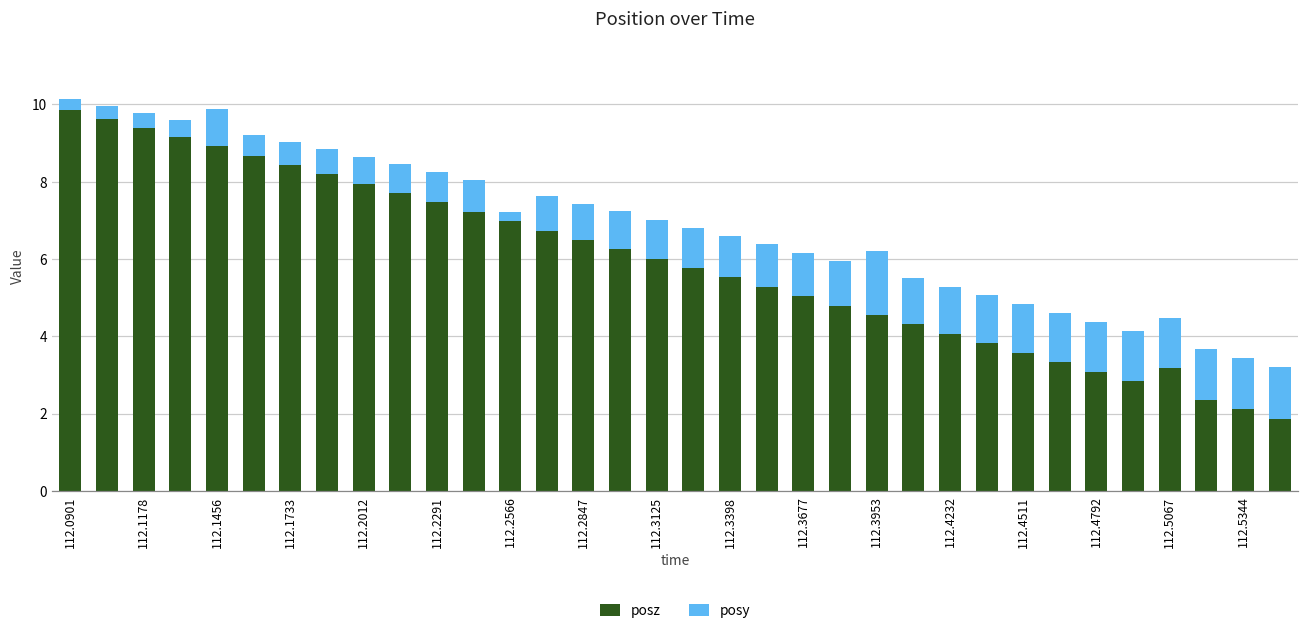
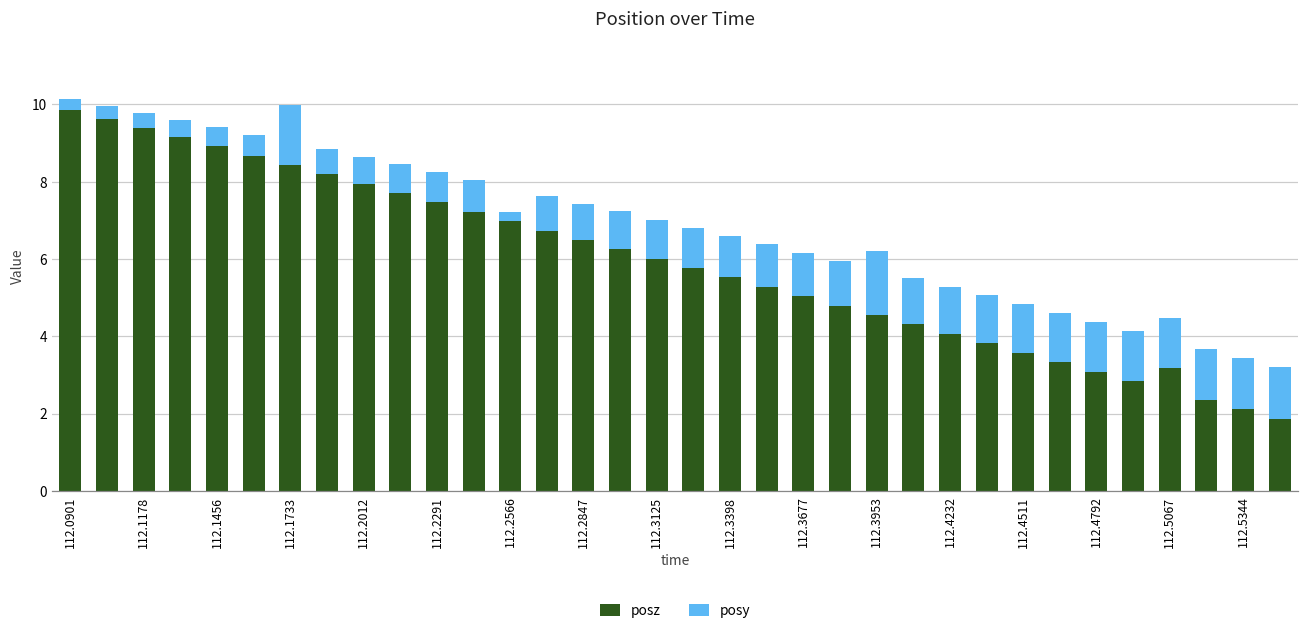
  {
    "posz": {
      "112.0901": 9.9,
      "112.1178": 9.4,
      "112.1456": 8.9,
      "112.1733": 8.4,
      "112.2012": 8.0,
      "112.2291": 7.5,
      "112.2566": 7.0,
      "112.2847": 6.5,
      "112.3125": 6.0,
      "112.3398": 5.5,
      "112.3677": 5.0,
      "112.3953": 4.6,
      "112.4232": 4.1,
      "112.4511": 3.6,
      "112.4792": 3.1,
      "112.5067": 3.2,
      "112.5344": 2.1
    },
    "posy": {
      "112.0901": 0.3,
      "112.1178": 0.4,
-     "112.1456": 1.0,
-     "112.1733": 0.6,
+     "112.1456": 0.5,
+     "112.1733": 1.5,
      "112.2012": 0.7,
      "112.2291": 0.8,
      "112.2566": 0.2,
      "112.2847": 0.9,
      "112.3125": 1.0,
      "112.3398": 1.1,
      "112.3677": 1.1,
      "112.3953": 1.6,
      "112.4232": 1.2,
      "112.4511": 1.3,
      "112.4792": 1.3,
      "112.5067": 1.3,
      "112.5344": 1.3
    }
  }
